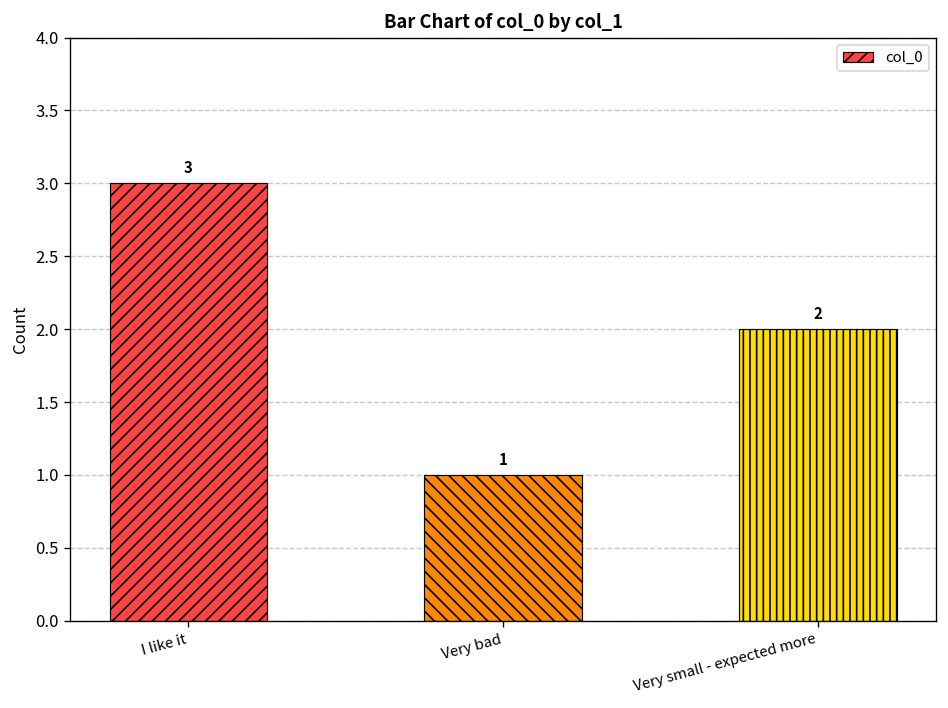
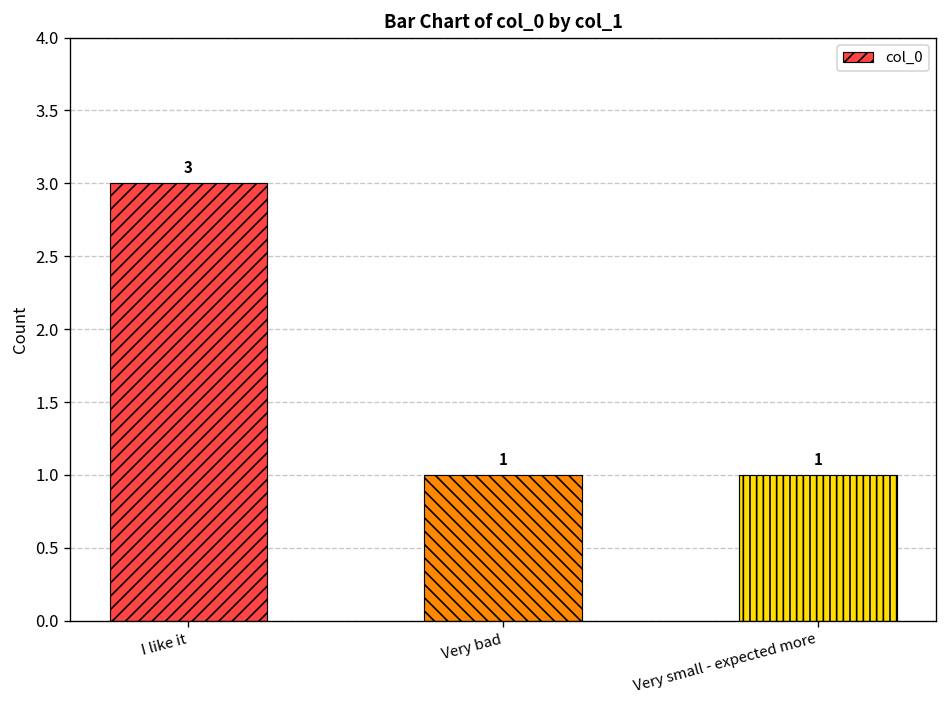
  {
    "I like it": 3,
    "Very bad": 1,
-   "Very small - expected more": 2
+   "Very small - expected more": 1
  }
